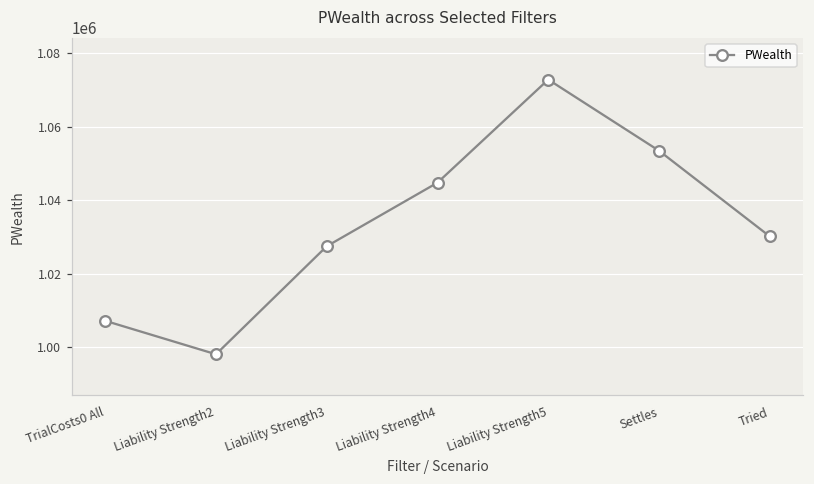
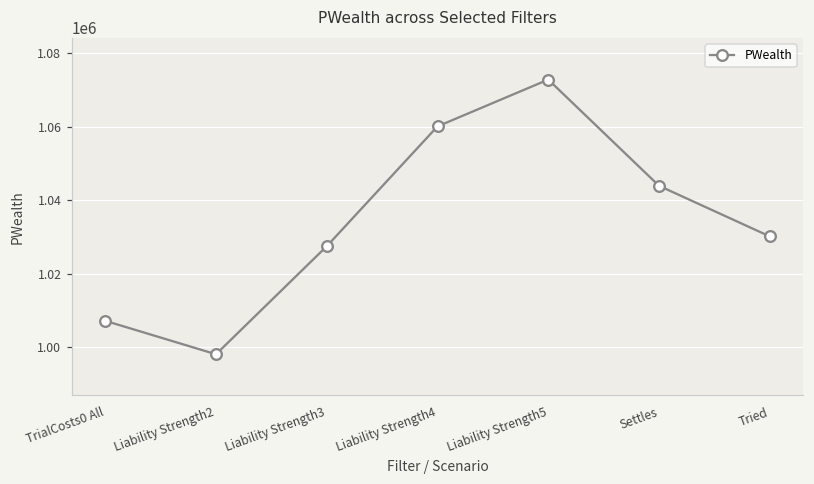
  {
    "TrialCosts0 All": 1007000,
    "Liability Strength2": 998000,
    "Liability Strength3": 1027000,
-   "Liability Strength4": 1045000,
+   "Liability Strength4": 1060000,
    "Liability Strength5": 1073000,
-   "Settles": 1053000,
+   "Settles": 1044000,
    "Tried": 1030000
  }
